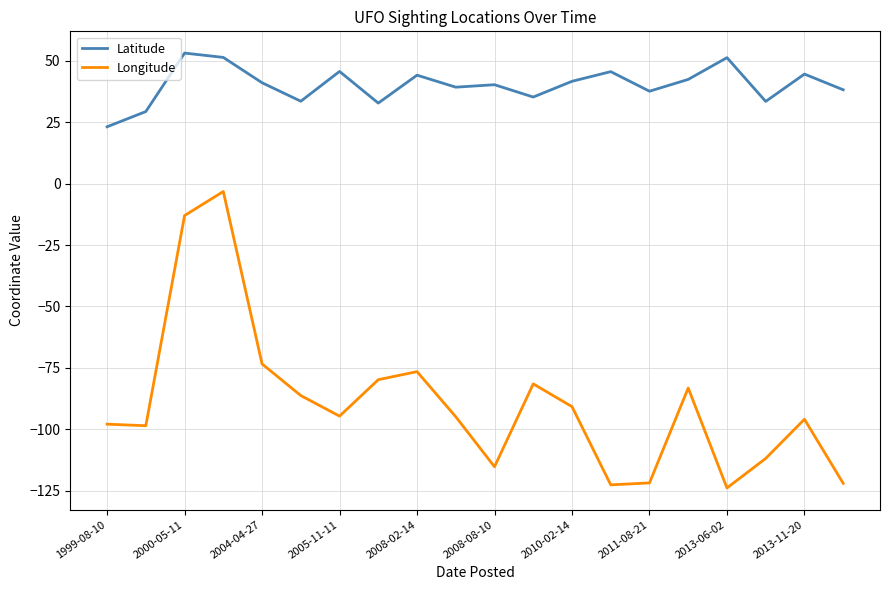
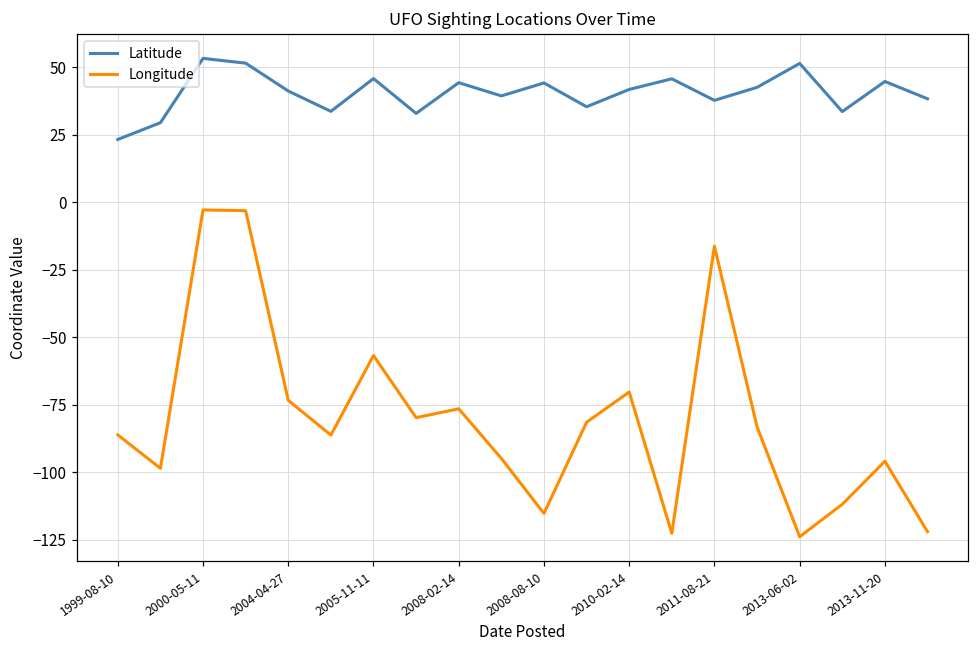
  {
    "Latitude": {
      "1999-08-10": 23,
      "2000-05-11": 53,
      "2004-04-27": 41,
      "2005-11-11": 46,
      "2008-02-14": 44,
-     "2008-08-10": 40,
+     "2008-08-10": 44,
      "2010-02-14": 42,
      "2011-08-21": 38,
      "2013-06-02": 51,
      "2013-11-20": 45
    },
    "Longitude": {
-     "1999-08-10": -98,
-     "2000-05-11": -13,
+     "1999-08-10": -86,
+     "2000-05-11": -3,
      "2004-04-27": -73,
-     "2005-11-11": -95,
+     "2005-11-11": -57,
      "2008-02-14": -77,
      "2008-08-10": -115,
-     "2010-02-14": -91,
-     "2011-08-21": -122,
+     "2010-02-14": -70,
+     "2011-08-21": -16,
      "2013-06-02": -124,
      "2013-11-20": -96
    }
  }
